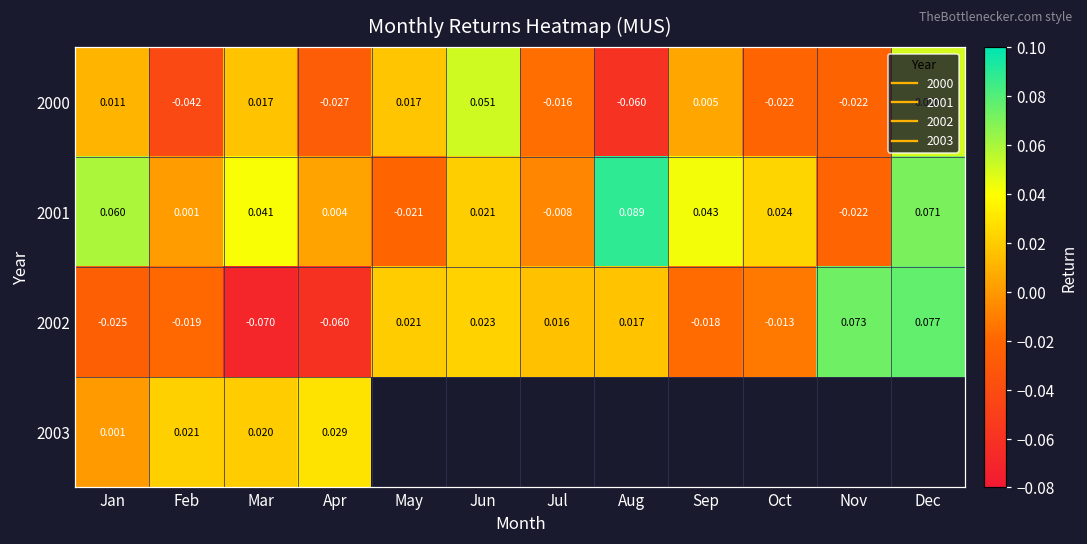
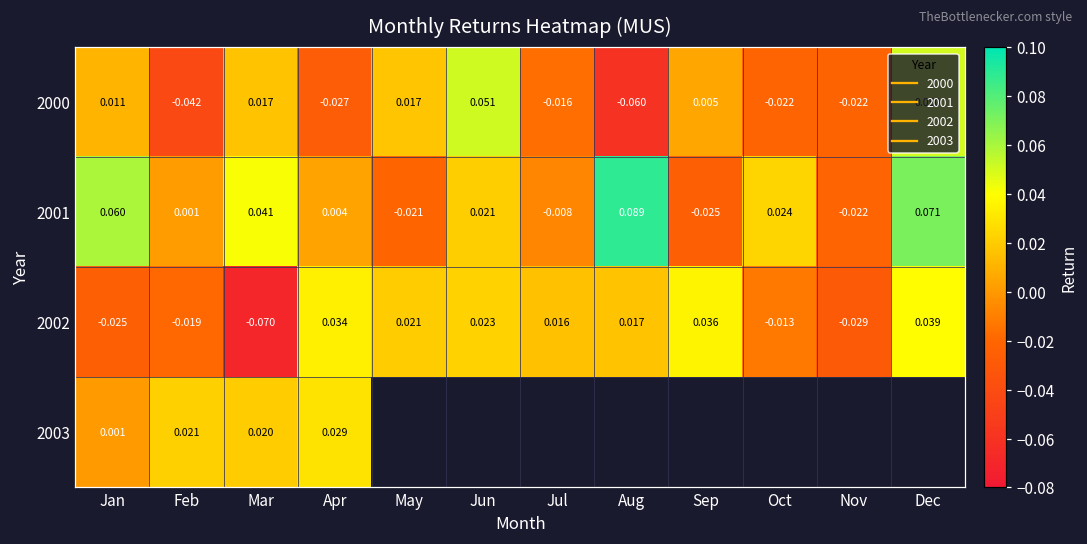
  {
    "2000": {
      "Jan": 0.011,
      "Feb": -0.042,
      "Mar": 0.017,
      "Apr": -0.027,
      "May": 0.017,
      "Jun": 0.051,
      "Jul": -0.016,
      "Aug": -0.060,
      "Sep": 0.005,
      "Oct": -0.022,
      "Nov": -0.022
    },
    "2001": {
      "Jan": 0.060,
      "Feb": 0.001,
      "Mar": 0.041,
      "Apr": 0.004,
      "May": -0.021,
      "Jun": 0.021,
      "Jul": -0.008,
      "Aug": 0.089,
-     "Sep": 0.043,
+     "Sep": -0.025,
      "Oct": 0.024,
      "Nov": -0.022,
      "Dec": 0.071
    },
    "2002": {
      "Jan": -0.025,
      "Feb": -0.019,
      "Mar": -0.070,
-     "Apr": -0.060,
+     "Apr": 0.034,
      "May": 0.021,
      "Jun": 0.023,
      "Jul": 0.016,
      "Aug": 0.017,
-     "Sep": -0.018,
+     "Sep": 0.036,
      "Oct": -0.013,
-     "Nov": 0.073,
-     "Dec": 0.077
+     "Nov": -0.029,
+     "Dec": 0.039
    },
    "2003": {
      "Jan": 0.001,
      "Feb": 0.021,
      "Mar": 0.020,
      "Apr": 0.029
    }
  }
